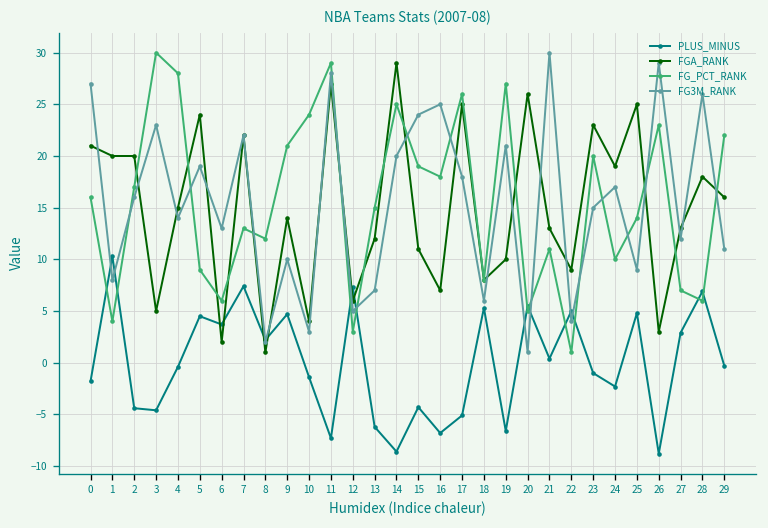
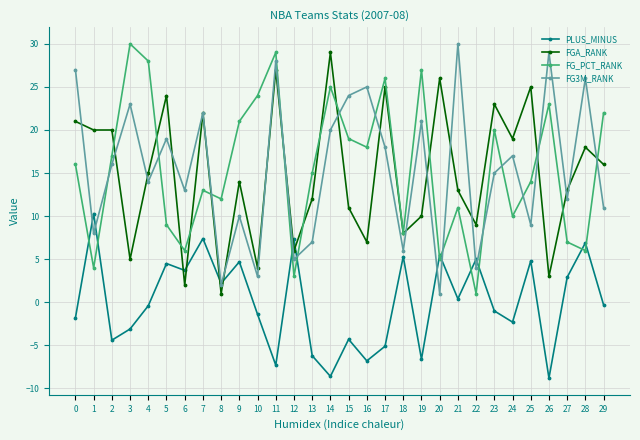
  {
    "PLUS_MINUS": {
      "0": -2,
      "1": 10,
      "2": -4,
-     "3": -5,
+     "3": -3,
      "4": 0,
      "5": 5,
      "6": 4,
      "7": 7,
      "9": 5,
      "10": -1,
      "11": -7,
      "12": 7,
      "13": -6,
      "14": -9,
      "15": -4,
      "16": -7,
      "17": -5,
      "18": 5,
      "19": -7,
      "20": 6,
      "21": 0,
      "22": 5,
      "23": -1,
      "24": -2,
      "25": 5,
      "26": -9,
      "27": 3,
      "28": 7,
      "29": 0
    },
    "FGA_RANK": {
      "0": 21,
      "1": 20,
      "2": 20,
      "3": 5,
      "4": 15,
      "5": 24,
      "6": 2,
      "8": 1,
      "9": 14,
      "10": 4,
      "11": 27,
      "12": 6,
      "13": 12,
      "14": 29,
      "15": 11,
      "16": 7,
      "17": 25,
      "19": 10,
      "20": 26,
      "21": 13,
      "22": 9,
      "23": 23,
      "24": 19,
      "25": 25,
      "26": 3,
      "27": 13,
      "28": 18,
      "29": 16
    },
    "FG_PCT_RANK": {
      "0": 16,
      "1": 4,
      "2": 17,
      "3": 30,
      "4": 28,
      "5": 9,
      "6": 6,
      "7": 13,
      "8": 12,
      "9": 21,
      "10": 24,
      "11": 29,
      "12": 3,
      "13": 15,
      "14": 25,
      "15": 19,
      "16": 18,
      "17": 26,
      "19": 27,
      "20": 5,
      "21": 11,
      "22": 1,
      "23": 20,
      "24": 10,
      "25": 14,
      "26": 23,
      "27": 7,
      "28": 6,
      "29": 22
    },
    "FG3M_RANK": {
      "0": 27,
      "1": 8,
      "2": 16,
      "3": 23,
      "4": 14,
      "5": 19,
      "6": 13,
      "9": 10,
      "10": 3,
      "11": 28,
      "12": 5,
      "13": 7,
      "14": 20,
      "15": 24,
      "16": 25,
      "17": 18,
      "18": 6,
      "19": 21,
      "20": 1,
      "21": 30,
      "22": 4,
      "23": 15,
      "24": 17,
      "25": 9,
      "26": 29,
      "27": 12,
      "28": 26,
      "29": 11
    }
  }
